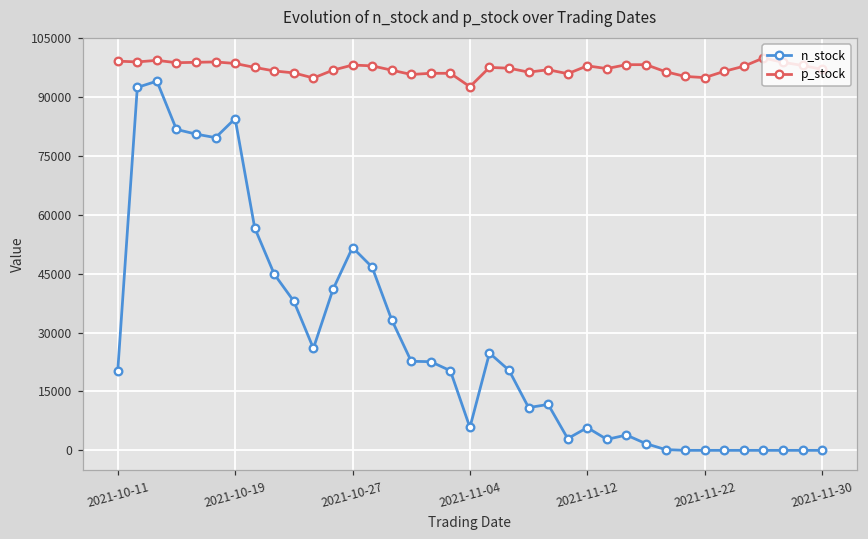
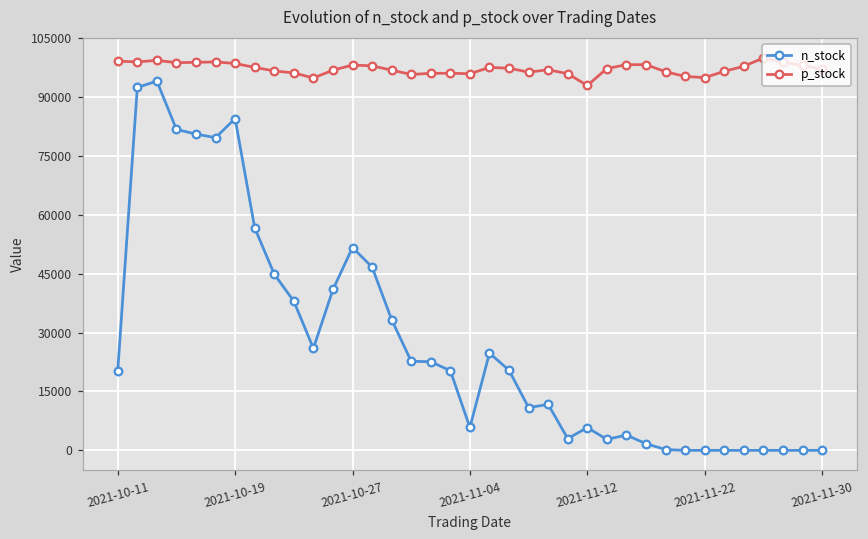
  {
    "n_stock": {
      "2021-10-11": 20000,
      "2021-10-19": 85000,
      "2021-10-27": 52000,
      "2021-11-04": 6000,
      "2021-11-12": 6000,
      "2021-11-22": 0,
      "2021-11-30": 0
    },
    "p_stock": {
      "2021-10-11": 99000,
      "2021-10-19": 99000,
      "2021-10-27": 98000,
-     "2021-11-04": 93000,
-     "2021-11-12": 98000,
+     "2021-11-04": 96000,
+     "2021-11-12": 93000,
      "2021-11-22": 95000
    }
  }
